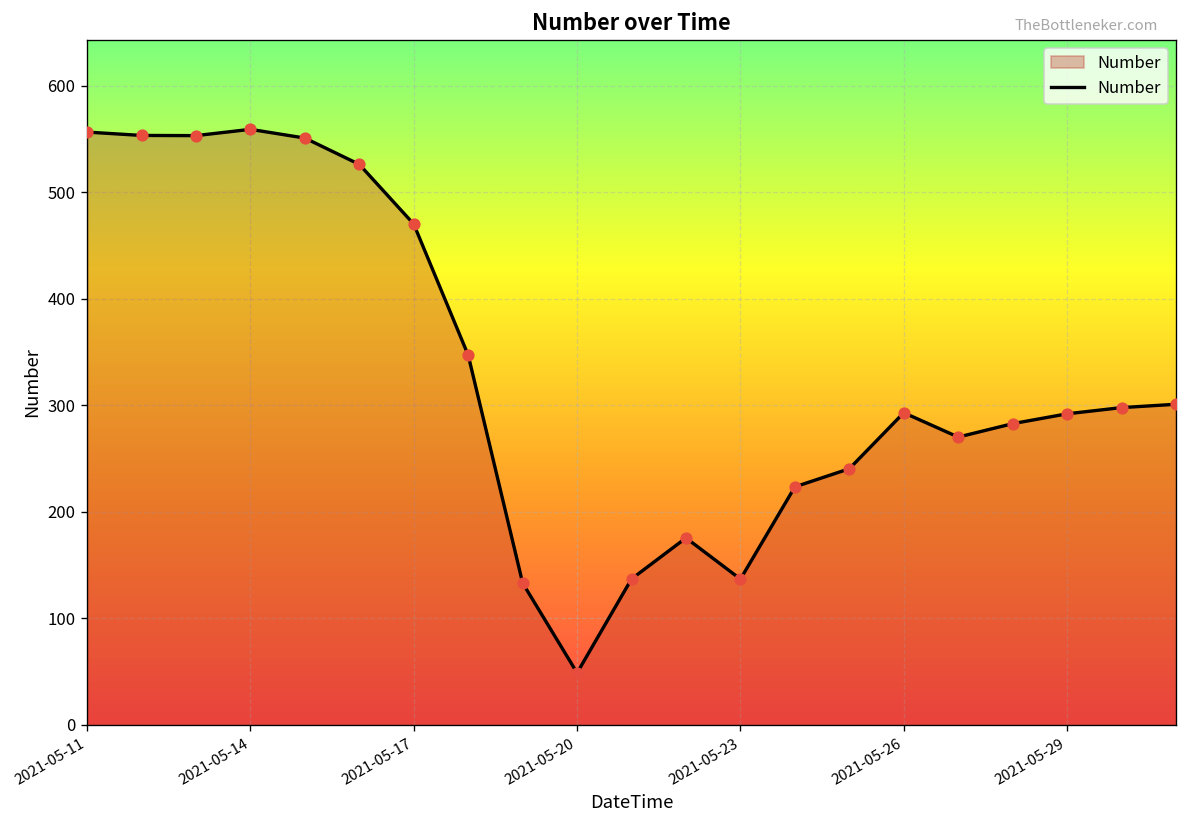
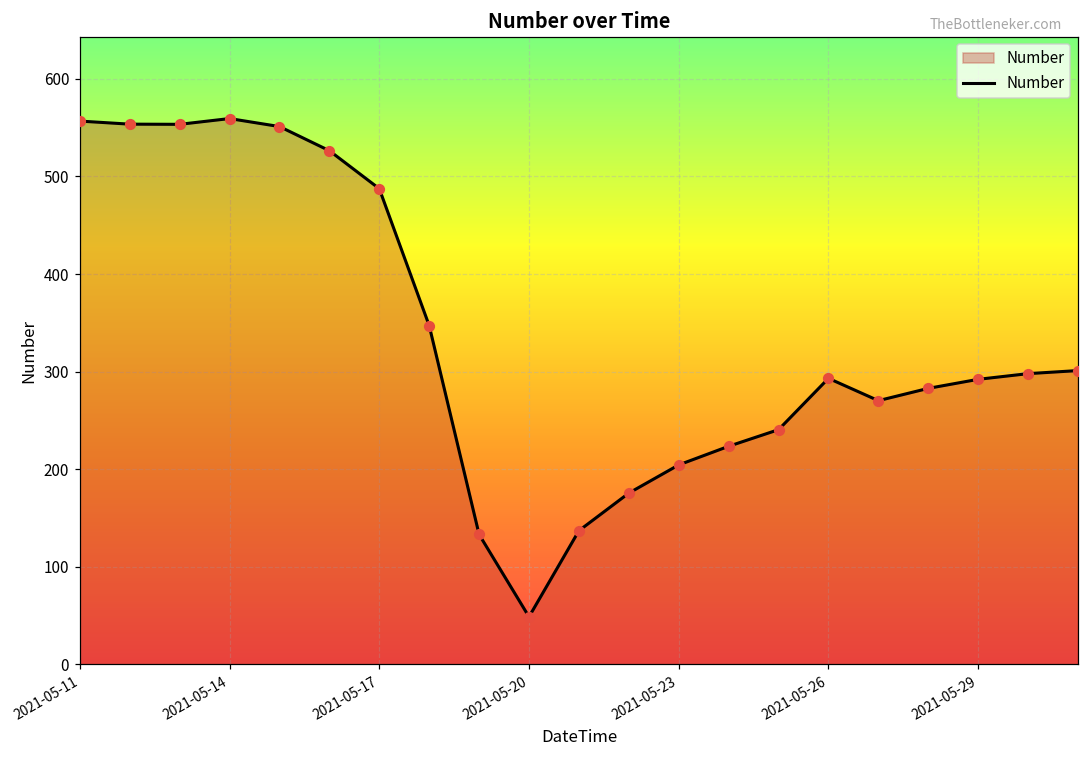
  {
    "2021-05-11": 560,
    "2021-05-14": 560,
-   "2021-05-17": 470,
+   "2021-05-17": 490,
    "2021-05-20": 50,
-   "2021-05-23": 140,
+   "2021-05-23": 200,
    "2021-05-26": 290,
    "2021-05-29": 290
  }
